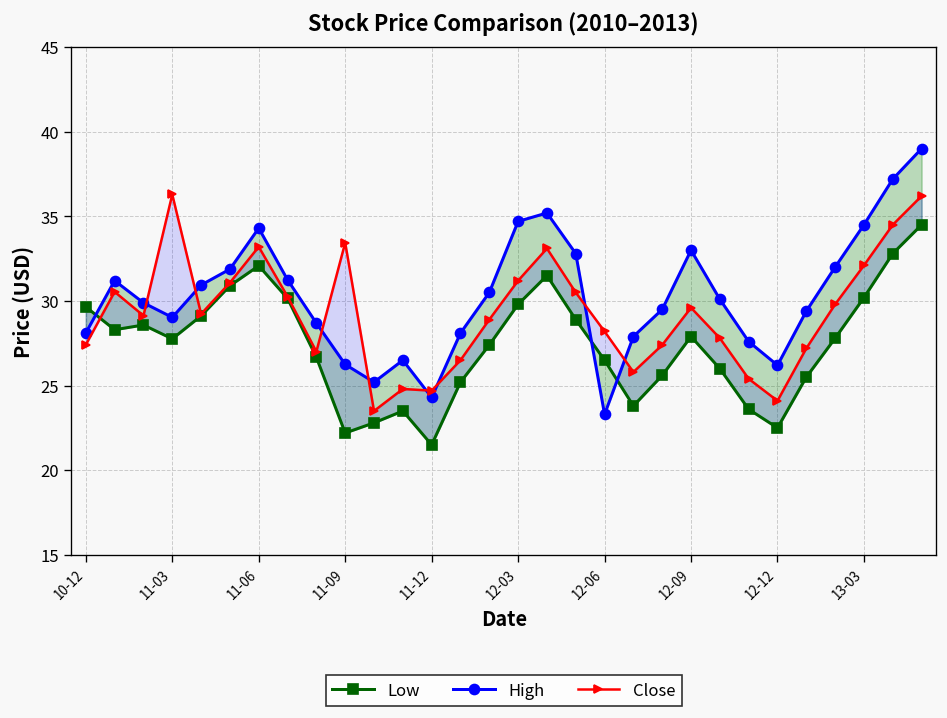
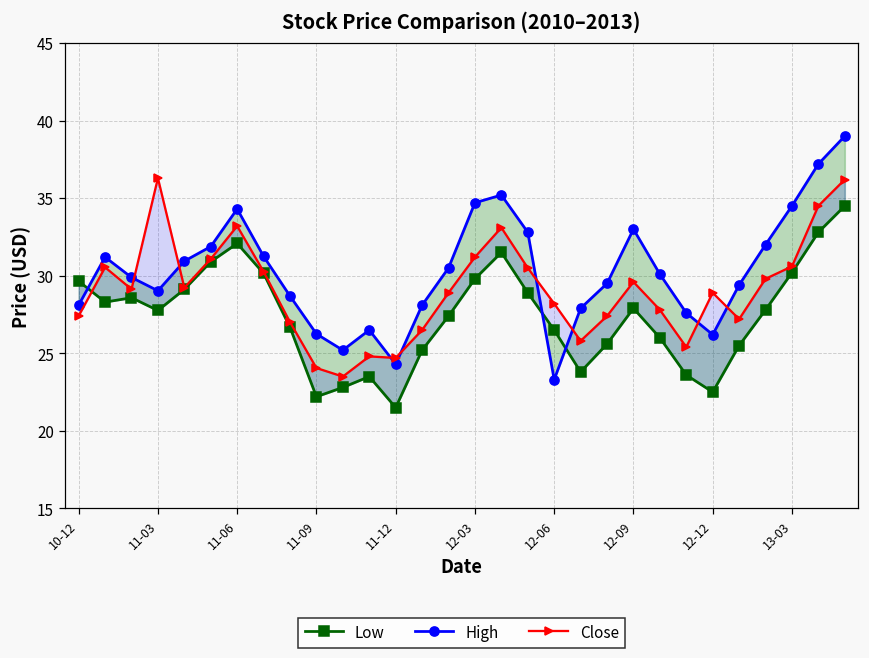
  {
    "Close": {
      "10-12": 27.4,
-     "11-09": 33.4,
-     "12-12": 24.1,
-     "13-03": 32.1
+     "11-09": 24.1,
+     "12-12": 28.9,
+     "13-03": 30.6
    }
  }
